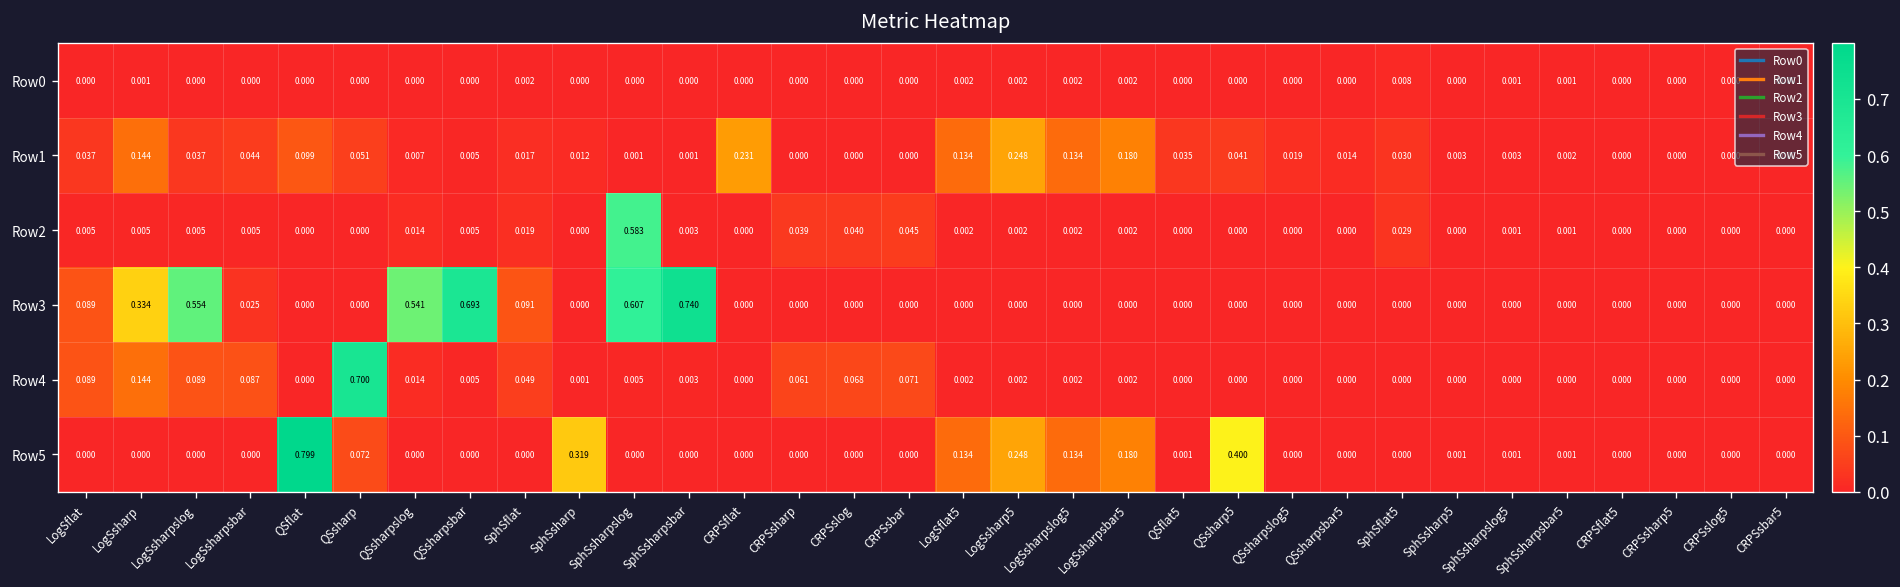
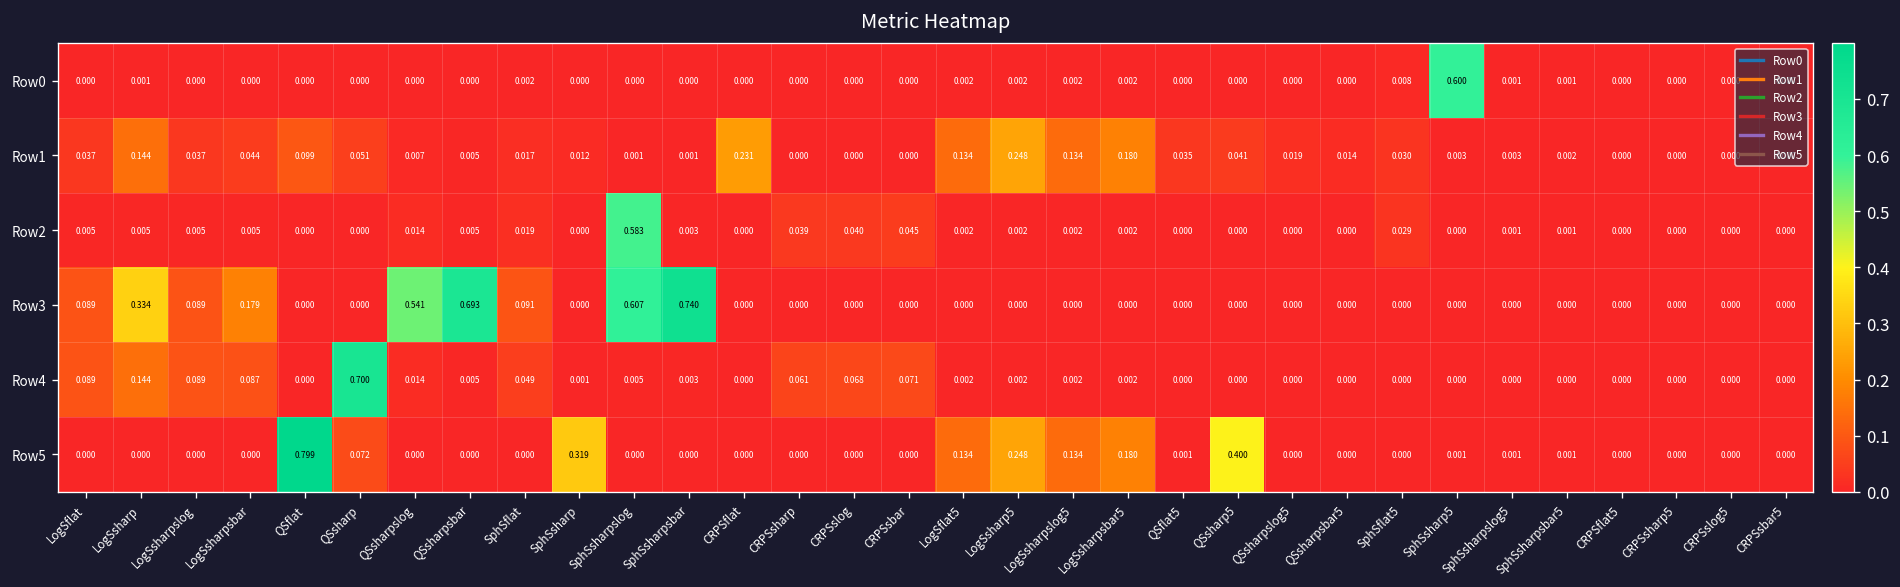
  {
    "Row0": {
      "LogSflat": 0.000,
      "LogSsharp": 0.001,
      "LogSsharpslog": 0.000,
      "LogSsharpsbar": 0.000,
      "QSflat": 0.000,
      "QSsharp": 0.000,
      "QSsharpslog": 0.000,
      "QSsharpsbar": 0.000,
      "SphSflat": 0.002,
      "SphSsharp": 0.000,
      "SphSsharpslog": 0.000,
      "SphSsharpsbar": 0.000,
      "CRPSflat": 0.000,
      "CRPSsharp": 0.000,
      "CRPSslog": 0.000,
      "CRPSsbar": 0.000,
      "LogSflat5": 0.002,
      "LogSsharp5": 0.002,
      "LogSsharpslog5": 0.002,
      "LogSsharpsbar5": 0.002,
      "QSflat5": 0.000,
      "QSsharp5": 0.000,
      "QSsharpslog5": 0.000,
      "QSsharpsbar5": 0.000,
      "SphSflat5": 0.008,
-     "SphSsharp5": 0.000,
+     "SphSsharp5": 0.600,
      "SphSsharpslog5": 0.001,
      "SphSsharpsbar5": 0.001,
      "CRPSflat5": 0.000,
      "CRPSsharp5": 0.000
    },
    "Row1": {
      "LogSflat": 0.037,
      "LogSsharp": 0.144,
      "LogSsharpslog": 0.037,
      "LogSsharpsbar": 0.044,
      "QSflat": 0.099,
      "QSsharp": 0.051,
      "QSsharpslog": 0.007,
      "QSsharpsbar": 0.005,
      "SphSflat": 0.017,
      "SphSsharp": 0.012,
      "SphSsharpslog": 0.001,
      "SphSsharpsbar": 0.001,
      "CRPSflat": 0.231,
      "CRPSsharp": 0.000,
      "CRPSslog": 0.000,
      "CRPSsbar": 0.000,
      "LogSflat5": 0.134,
      "LogSsharp5": 0.248,
      "LogSsharpslog5": 0.134,
      "LogSsharpsbar5": 0.180,
      "QSflat5": 0.035,
      "QSsharp5": 0.041,
      "QSsharpslog5": 0.019,
      "QSsharpsbar5": 0.014,
      "SphSflat5": 0.030,
      "SphSsharp5": 0.003,
      "SphSsharpslog5": 0.003,
      "SphSsharpsbar5": 0.002,
      "CRPSflat5": 0.000,
      "CRPSsharp5": 0.000
    },
    "Row2": {
      "LogSflat": 0.005,
      "LogSsharp": 0.005,
      "LogSsharpslog": 0.005,
      "LogSsharpsbar": 0.005,
      "QSflat": 0.000,
      "QSsharp": 0.000,
      "QSsharpslog": 0.014,
      "QSsharpsbar": 0.005,
      "SphSflat": 0.019,
      "SphSsharp": 0.000,
      "SphSsharpslog": 0.583,
      "SphSsharpsbar": 0.003,
      "CRPSflat": 0.000,
      "CRPSsharp": 0.039,
      "CRPSslog": 0.040,
      "CRPSsbar": 0.045,
      "LogSflat5": 0.002,
      "LogSsharp5": 0.002,
      "LogSsharpslog5": 0.002,
      "LogSsharpsbar5": 0.002,
      "QSflat5": 0.000,
      "QSsharp5": 0.000,
      "QSsharpslog5": 0.000,
      "QSsharpsbar5": 0.000,
      "SphSflat5": 0.029,
      "SphSsharp5": 0.000,
      "SphSsharpslog5": 0.001,
      "SphSsharpsbar5": 0.001,
      "CRPSflat5": 0.000,
      "CRPSsharp5": 0.000,
      "CRPSslog5": 0.000,
      "CRPSsbar5": 0.000
    },
    "Row3": {
      "LogSflat": 0.089,
      "LogSsharp": 0.334,
-     "LogSsharpslog": 0.554,
-     "LogSsharpsbar": 0.025,
+     "LogSsharpslog": 0.089,
+     "LogSsharpsbar": 0.179,
      "QSflat": 0.000,
      "QSsharp": 0.000,
      "QSsharpslog": 0.541,
      "QSsharpsbar": 0.693,
      "SphSflat": 0.091,
      "SphSsharp": 0.000,
      "SphSsharpslog": 0.607,
      "SphSsharpsbar": 0.740,
      "CRPSflat": 0.000,
      "CRPSsharp": 0.000,
      "CRPSslog": 0.000,
      "CRPSsbar": 0.000,
      "LogSflat5": 0.000,
      "LogSsharp5": 0.000,
      "LogSsharpslog5": 0.000,
      "LogSsharpsbar5": 0.000,
      "QSflat5": 0.000,
      "QSsharp5": 0.000,
      "QSsharpslog5": 0.000,
      "QSsharpsbar5": 0.000,
      "SphSflat5": 0.000,
      "SphSsharp5": 0.000,
      "SphSsharpslog5": 0.000,
      "SphSsharpsbar5": 0.000,
      "CRPSflat5": 0.000,
      "CRPSsharp5": 0.000,
      "CRPSslog5": 0.000,
      "CRPSsbar5": 0.000
    },
    "Row4": {
      "LogSflat": 0.089,
      "LogSsharp": 0.144,
      "LogSsharpslog": 0.089,
      "LogSsharpsbar": 0.087,
      "QSflat": 0.000,
      "QSsharp": 0.700,
      "QSsharpslog": 0.014,
      "QSsharpsbar": 0.005,
      "SphSflat": 0.049,
      "SphSsharp": 0.001,
      "SphSsharpslog": 0.005,
      "SphSsharpsbar": 0.003,
      "CRPSflat": 0.000,
      "CRPSsharp": 0.061,
      "CRPSslog": 0.068,
      "CRPSsbar": 0.071,
      "LogSflat5": 0.002,
      "LogSsharp5": 0.002,
      "LogSsharpslog5": 0.002,
      "LogSsharpsbar5": 0.002,
      "QSflat5": 0.000,
      "QSsharp5": 0.000,
      "QSsharpslog5": 0.000,
      "QSsharpsbar5": 0.000,
      "SphSflat5": 0.000,
      "SphSsharp5": 0.000,
      "SphSsharpslog5": 0.000,
      "SphSsharpsbar5": 0.000,
      "CRPSflat5": 0.000,
      "CRPSsharp5": 0.000,
      "CRPSslog5": 0.000,
      "CRPSsbar5": 0.000
    },
    "Row5": {
      "LogSflat": 0.000,
      "LogSsharp": 0.000,
      "LogSsharpslog": 0.000,
      "LogSsharpsbar": 0.000,
      "QSflat": 0.799,
      "QSsharp": 0.072,
      "QSsharpslog": 0.000,
      "QSsharpsbar": 0.000,
      "SphSflat": 0.000,
      "SphSsharp": 0.319,
      "SphSsharpslog": 0.000,
      "SphSsharpsbar": 0.000,
      "CRPSflat": 0.000,
      "CRPSsharp": 0.000,
      "CRPSslog": 0.000,
      "CRPSsbar": 0.000,
      "LogSflat5": 0.134,
      "LogSsharp5": 0.248,
      "LogSsharpslog5": 0.134,
      "LogSsharpsbar5": 0.180,
      "QSflat5": 0.001,
      "QSsharp5": 0.400,
      "QSsharpslog5": 0.000,
      "QSsharpsbar5": 0.000,
      "SphSflat5": 0.000,
      "SphSsharp5": 0.001,
      "SphSsharpslog5": 0.001,
      "SphSsharpsbar5": 0.001,
      "CRPSflat5": 0.000,
      "CRPSsharp5": 0.000,
      "CRPSslog5": 0.000,
      "CRPSsbar5": 0.000
    }
  }
